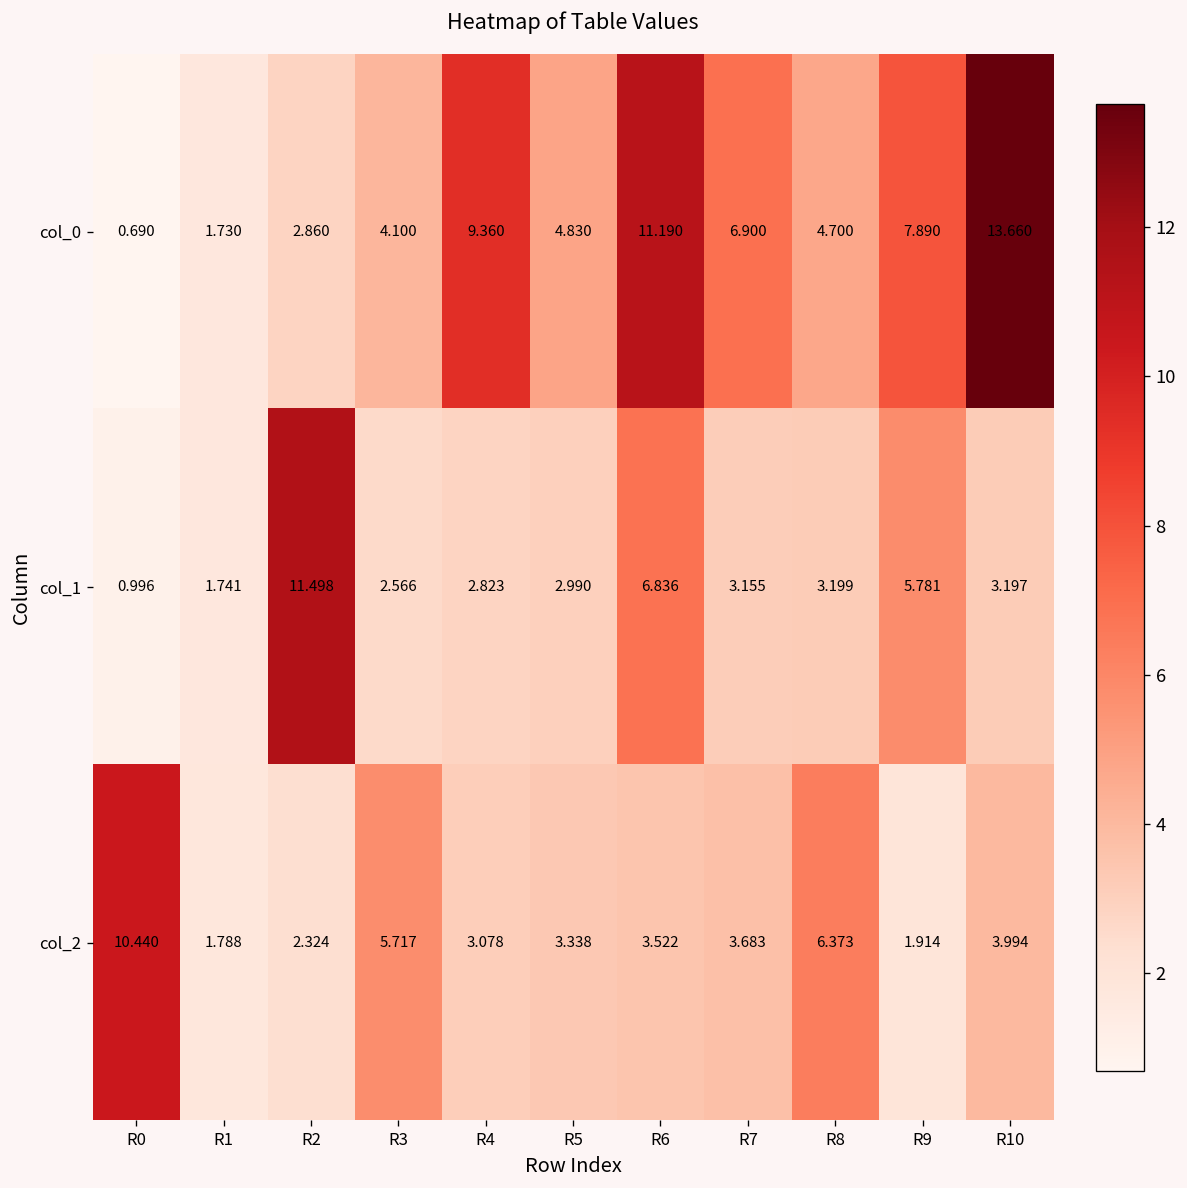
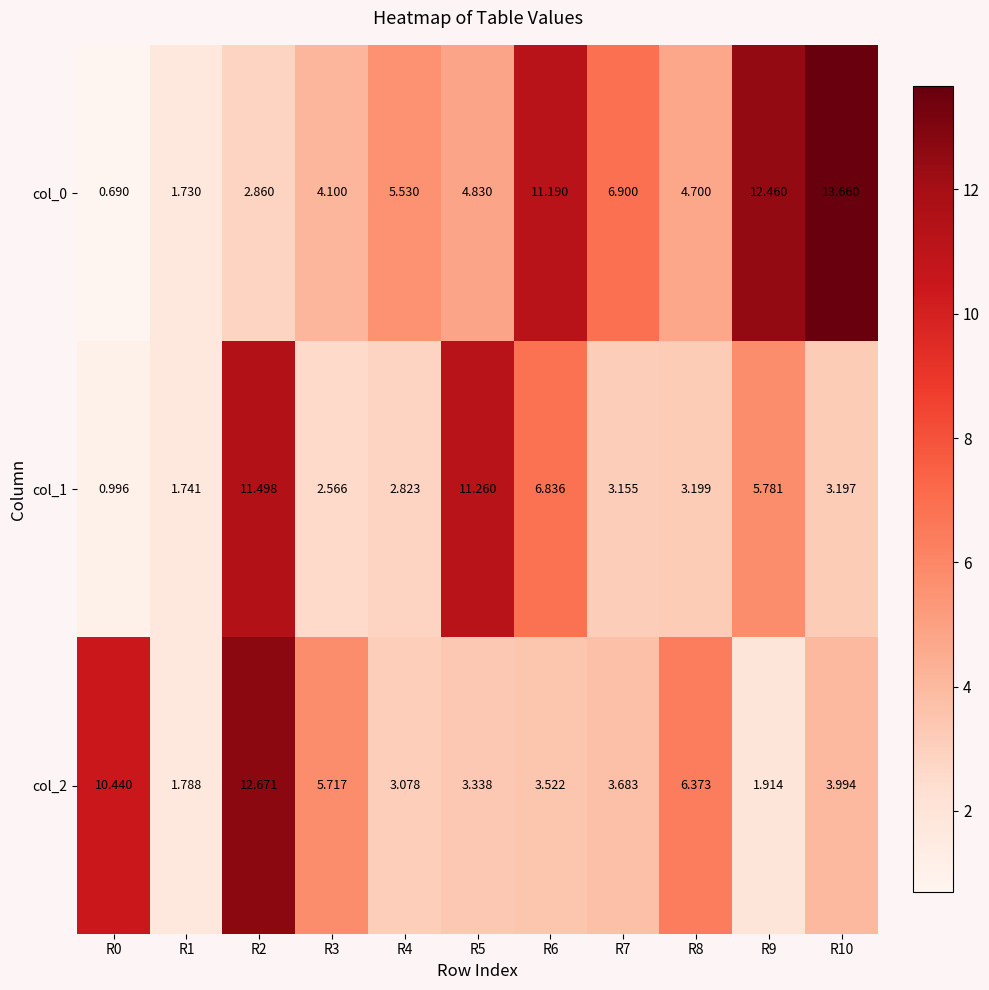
  {
    "col_0": {
      "R0": 0.690,
      "R1": 1.730,
      "R2": 2.860,
      "R3": 4.100,
-     "R4": 9.360,
+     "R4": 5.530,
      "R5": 4.830,
      "R6": 11.190,
      "R7": 6.900,
      "R8": 4.700,
-     "R9": 7.890,
+     "R9": 12.460,
      "R10": 13.660
    },
    "col_1": {
      "R0": 0.996,
      "R1": 1.741,
      "R2": 11.498,
      "R3": 2.566,
      "R4": 2.823,
-     "R5": 2.990,
+     "R5": 11.260,
      "R6": 6.836,
      "R7": 3.155,
      "R8": 3.199,
      "R9": 5.781,
      "R10": 3.197
    },
    "col_2": {
      "R0": 10.440,
      "R1": 1.788,
-     "R2": 2.324,
+     "R2": 12.671,
      "R3": 5.717,
      "R4": 3.078,
      "R5": 3.338,
      "R6": 3.522,
      "R7": 3.683,
      "R8": 6.373,
      "R9": 1.914,
      "R10": 3.994
    }
  }
